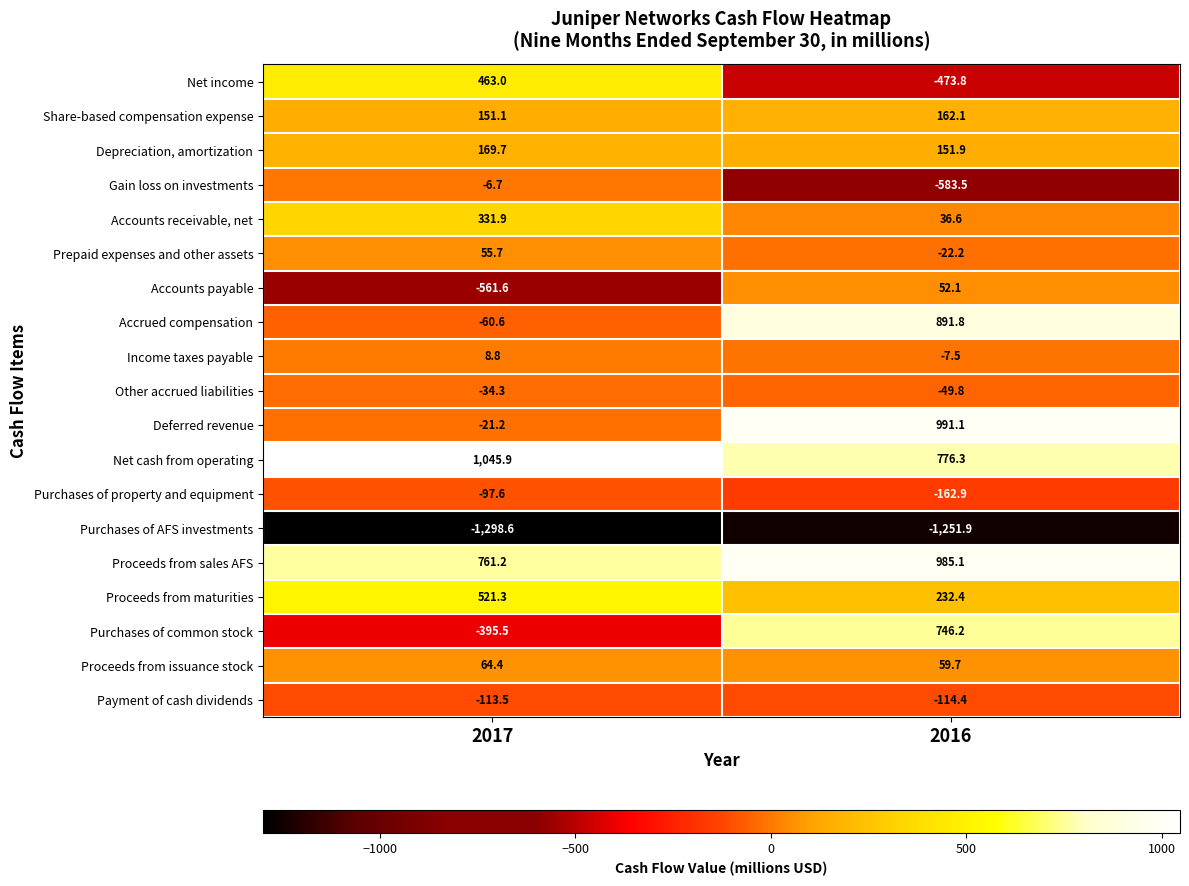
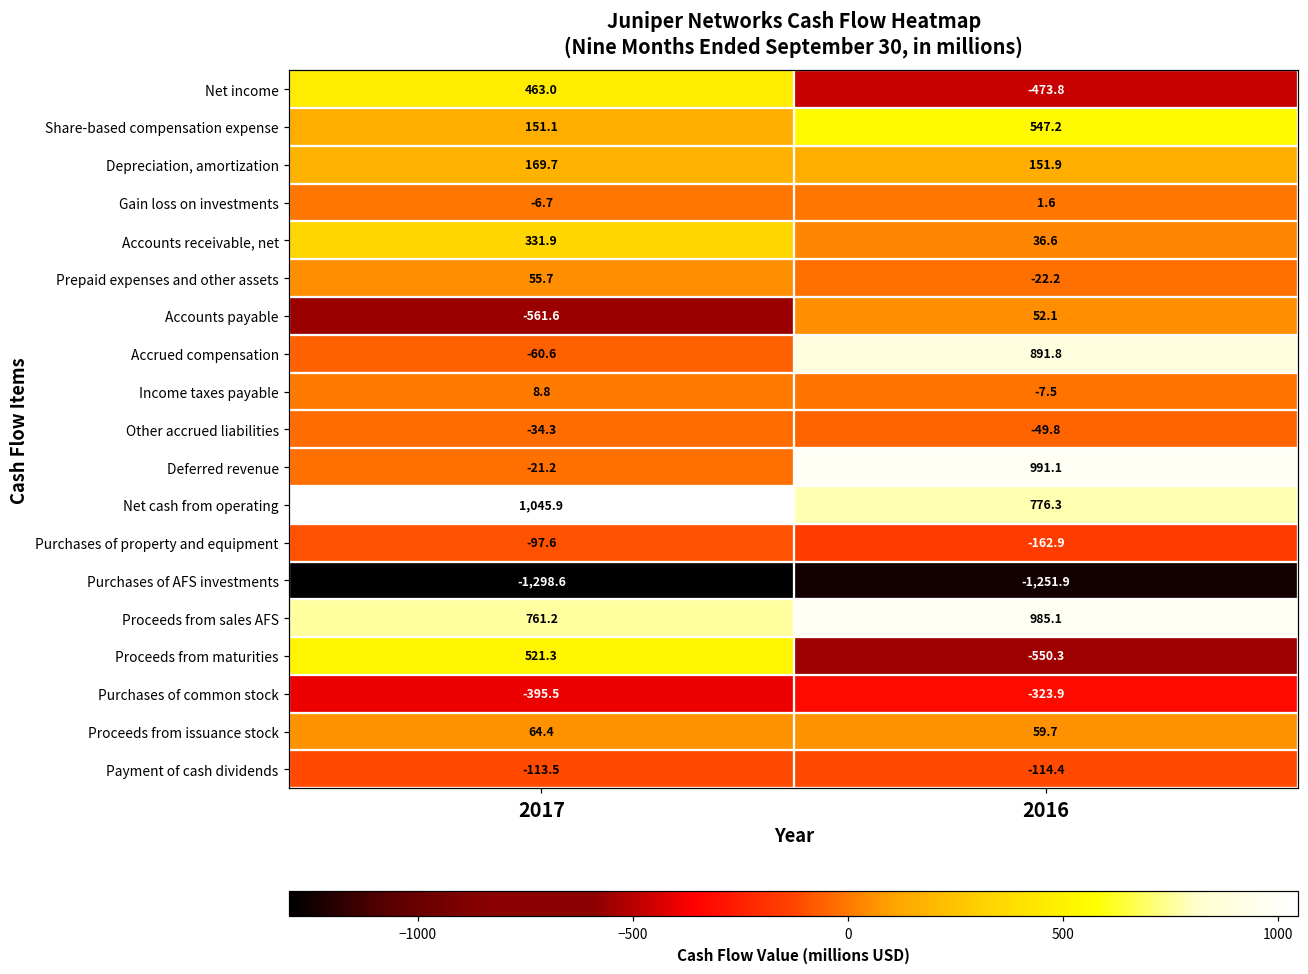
  {
    "Net income": {
      "2017": "463.0",
      "2016": "-473.8"
    },
    "Share-based compensation expense": {
      "2017": "151.1",
-     "2016": "162.1"
+     "2016": "547.2"
    },
    "Depreciation, amortization": {
      "2017": "169.7",
      "2016": "151.9"
    },
    "Gain loss on investments": {
      "2017": "-6.7",
-     "2016": "-583.5"
+     "2016": "1.6"
    },
    "Accounts receivable, net": {
      "2017": "331.9",
      "2016": "36.6"
    },
    "Prepaid expenses and other assets": {
      "2017": "55.7",
      "2016": "-22.2"
    },
    "Accounts payable": {
      "2017": "-561.6",
      "2016": "52.1"
    },
    "Accrued compensation": {
      "2017": "-60.6",
      "2016": "891.8"
    },
    "Income taxes payable": {
      "2017": "8.8",
      "2016": "-7.5"
    },
    "Other accrued liabilities": {
      "2017": "-34.3",
      "2016": "-49.8"
    },
    "Deferred revenue": {
      "2017": "-21.2",
      "2016": "991.1"
    },
    "Net cash from operating": {
      "2017": "1,045.9",
      "2016": "776.3"
    },
    "Purchases of property and equipment": {
      "2017": "-97.6",
      "2016": "-162.9"
    },
    "Purchases of AFS investments": {
      "2017": "-1,298.6",
      "2016": "-1,251.9"
    },
    "Proceeds from sales AFS": {
      "2017": "761.2",
      "2016": "985.1"
    },
    "Proceeds from maturities": {
      "2017": "521.3",
-     "2016": "232.4"
+     "2016": "-550.3"
    },
    "Purchases of common stock": {
      "2017": "-395.5",
-     "2016": "746.2"
+     "2016": "-323.9"
    },
    "Proceeds from issuance stock": {
      "2017": "64.4",
      "2016": "59.7"
    },
    "Payment of cash dividends": {
      "2017": "-113.5",
      "2016": "-114.4"
    }
  }
